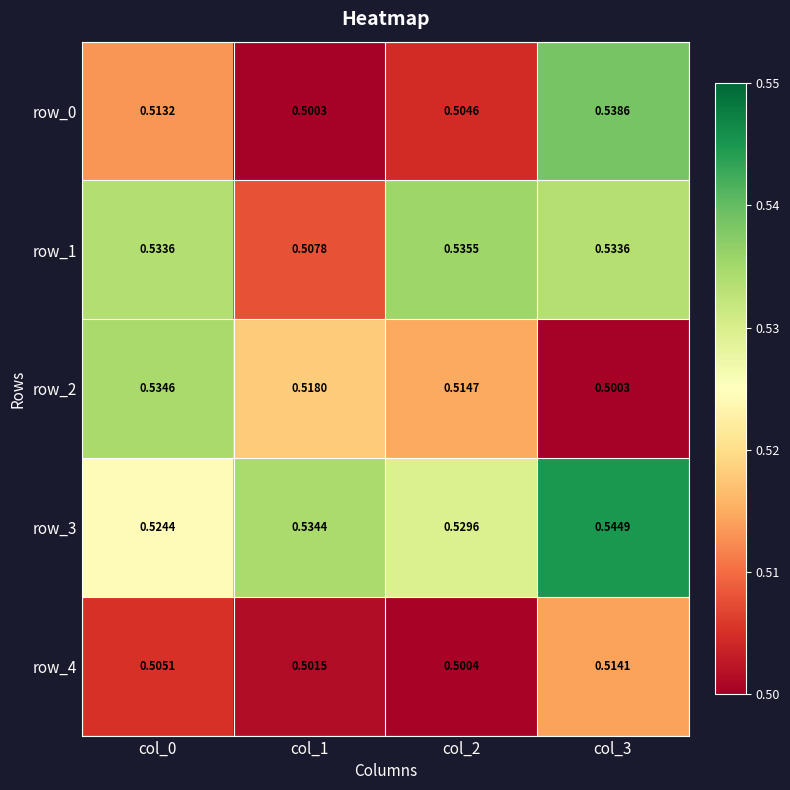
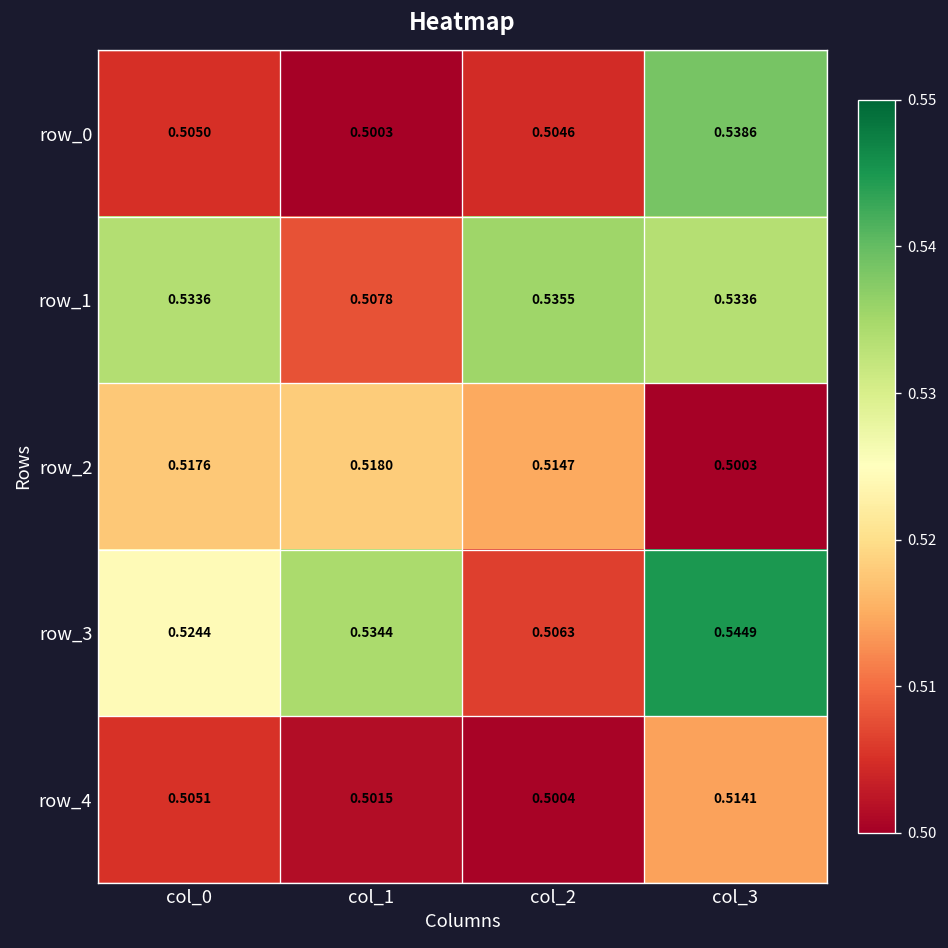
  {
    "row_0": {
-     "col_0": 0.5132,
+     "col_0": 0.5050,
      "col_1": 0.5003,
      "col_2": 0.5046,
      "col_3": 0.5386
    },
    "row_1": {
      "col_0": 0.5336,
      "col_1": 0.5078,
      "col_2": 0.5355,
      "col_3": 0.5336
    },
    "row_2": {
-     "col_0": 0.5346,
+     "col_0": 0.5176,
      "col_1": 0.5180,
      "col_2": 0.5147,
      "col_3": 0.5003
    },
    "row_3": {
      "col_0": 0.5244,
      "col_1": 0.5344,
-     "col_2": 0.5296,
+     "col_2": 0.5063,
      "col_3": 0.5449
    },
    "row_4": {
      "col_0": 0.5051,
      "col_1": 0.5015,
      "col_2": 0.5004,
      "col_3": 0.5141
    }
  }
